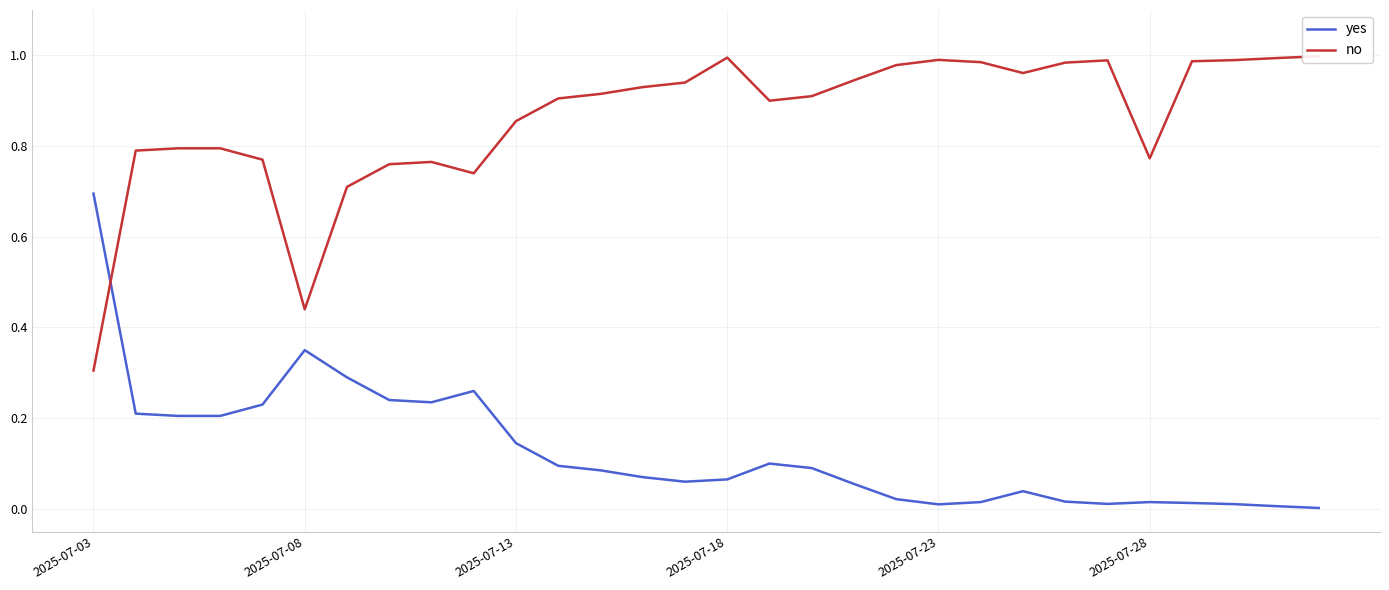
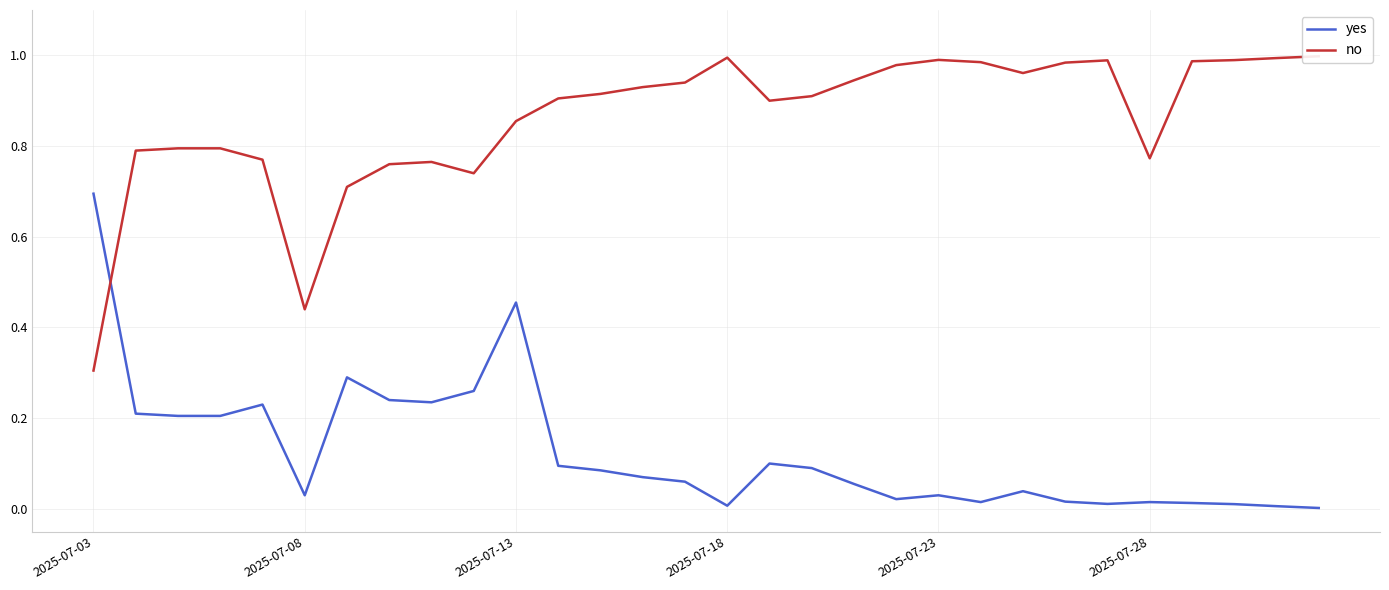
  {
    "yes": {
      "2025-07-03": 0.70,
-     "2025-07-08": 0.35,
-     "2025-07-13": 0.15,
-     "2025-07-18": 0.07,
-     "2025-07-23": 0.01,
+     "2025-07-08": 0.03,
+     "2025-07-13": 0.46,
+     "2025-07-18": 0.01,
+     "2025-07-23": 0.03,
      "2025-07-28": 0.02
    },
    "no": {
      "2025-07-03": 0.31,
      "2025-07-08": 0.44,
      "2025-07-13": 0.86,
      "2025-07-18": 1.00,
      "2025-07-23": 0.99,
      "2025-07-28": 0.77
    }
  }
